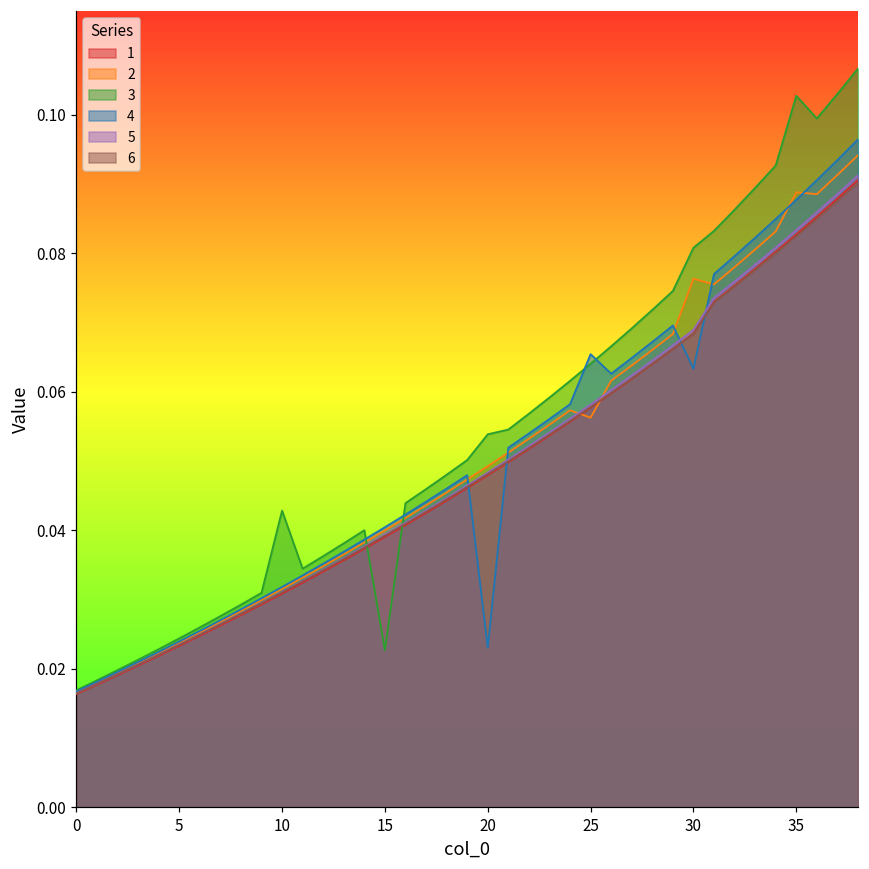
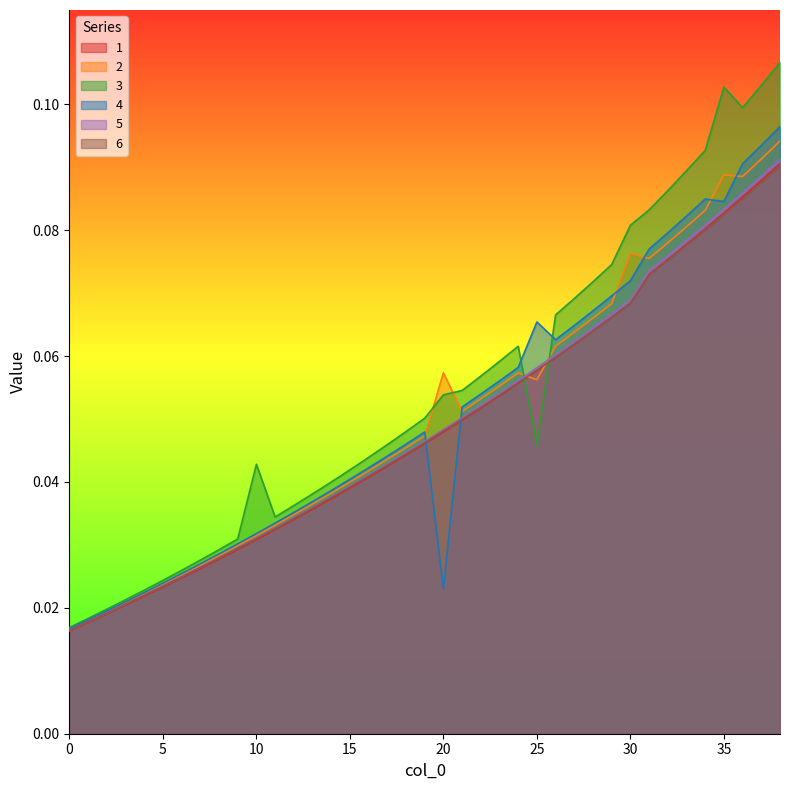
  {
    "2": {
      "15": 0.040,
-     "20": 0.049,
+     "20": 0.057,
      "25": 0.056,
      "30": 0.076,
      "35": 0.089
    },
    "3": {
      "5": 0.024,
      "10": 0.043,
-     "15": 0.023,
+     "15": 0.042,
      "20": 0.054,
-     "25": 0.064,
+     "25": 0.046,
      "30": 0.081,
      "35": 0.103
    },
    "4": {
      "15": 0.040,
      "20": 0.023,
      "25": 0.065,
-     "30": 0.063,
-     "35": 0.088
+     "30": 0.072,
+     "35": 0.085
    },
    "5": {
      "30": 0.069,
      "35": 0.083
    }
  }
